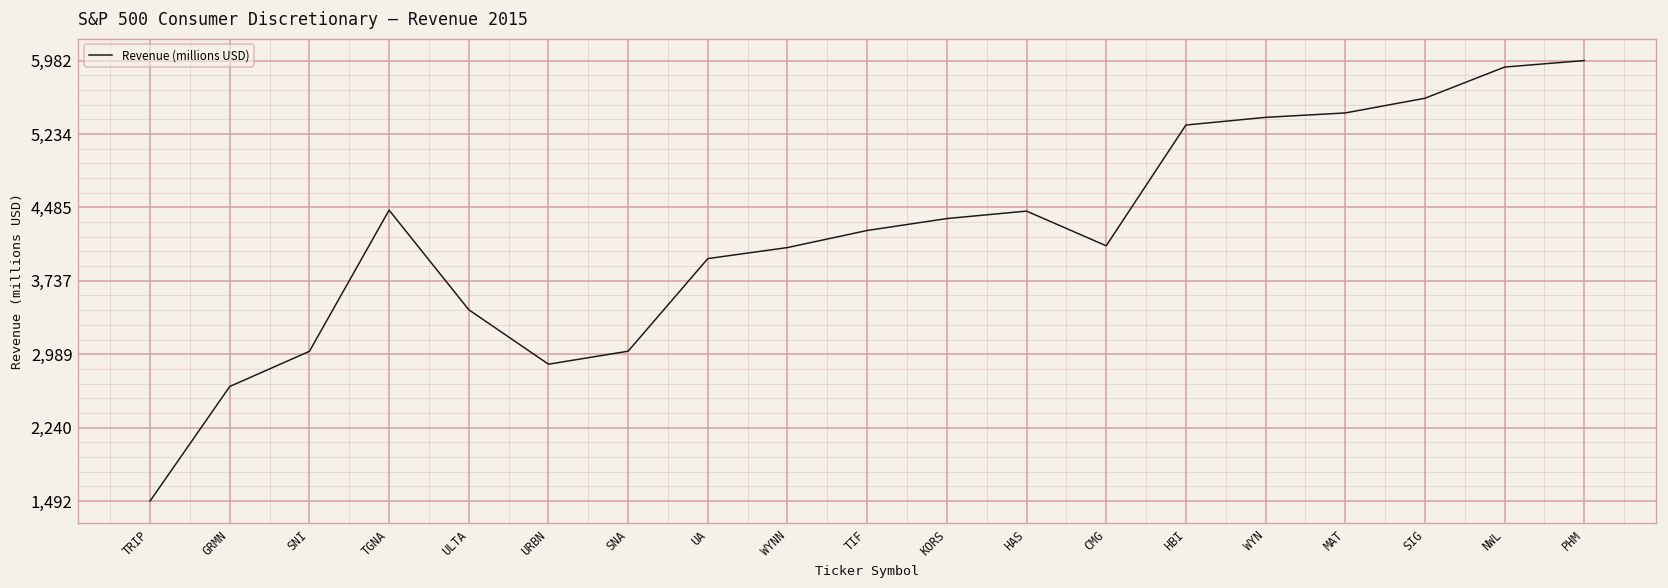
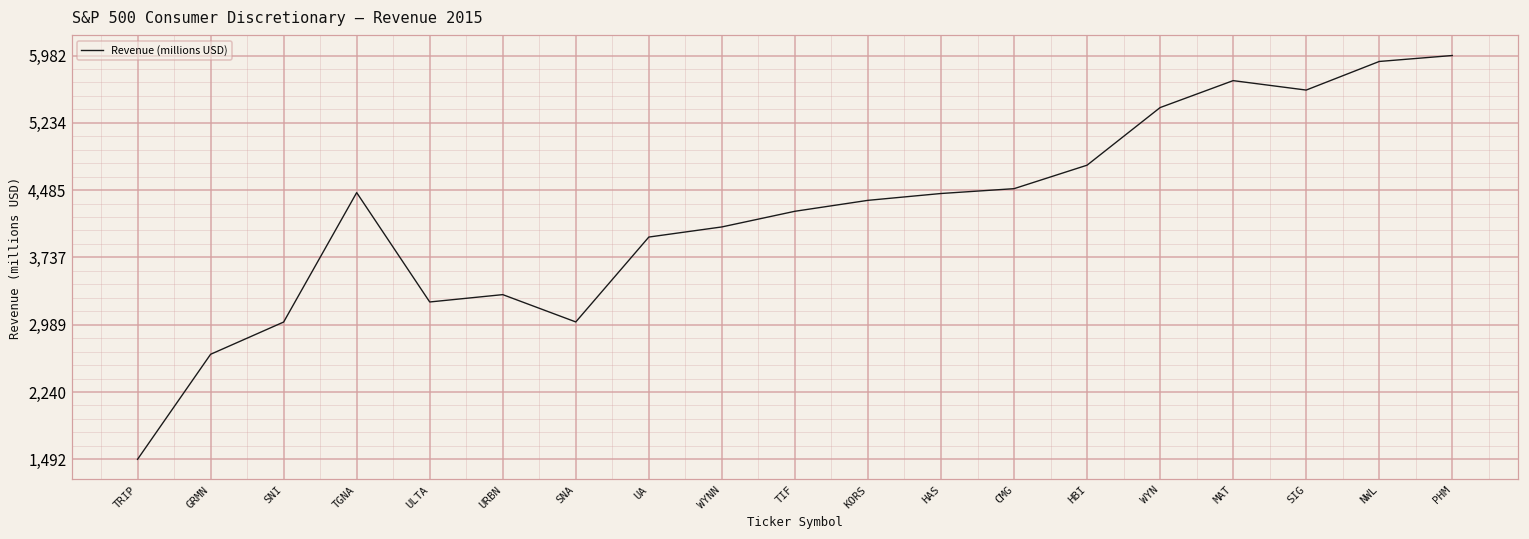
  {
    "TRIP": "1,500",
    "GRMN": "2,700",
    "SNI": "3,000",
    "TGNA": "4,500",
-   "ULTA": "3,400",
-   "URBN": "2,900",
+   "ULTA": "3,200",
+   "URBN": "3,300",
    "SNA": "3,000",
    "UA": "4,000",
    "WYNN": "4,100",
    "TIF": "4,200",
    "KORS": "4,400",
    "HAS": "4,400",
-   "CMG": "4,100",
-   "HBI": "5,300",
+   "CMG": "4,500",
+   "HBI": "4,800",
    "WYN": "5,400",
-   "MAT": "5,400",
+   "MAT": "5,700",
    "SIG": "5,600",
    "NWL": "5,900",
    "PHM": "6,000"
  }
